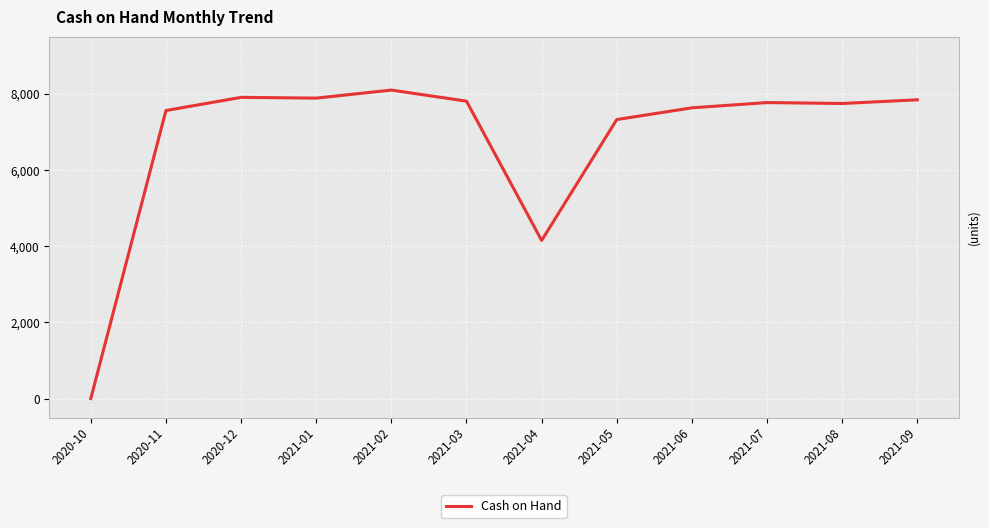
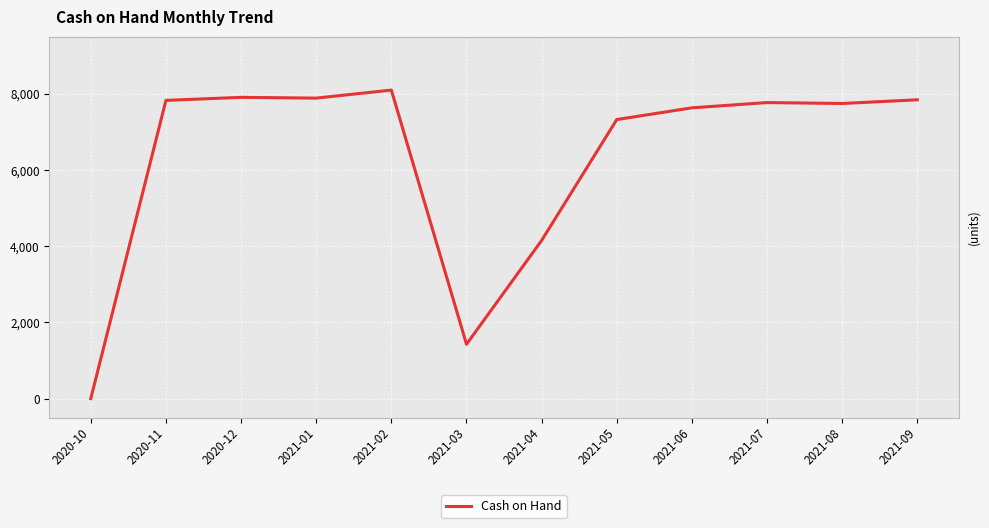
  {
    "2020-10": "0",
-   "2020-11": "7,600",
+   "2020-11": "7,800",
    "2020-12": "7,900",
    "2021-01": "7,900",
    "2021-02": "8,100",
-   "2021-03": "7,800",
+   "2021-03": "1,400",
    "2021-04": "4,200",
    "2021-05": "7,300",
    "2021-06": "7,600",
    "2021-07": "7,800",
    "2021-08": "7,800",
    "2021-09": "7,800"
  }
